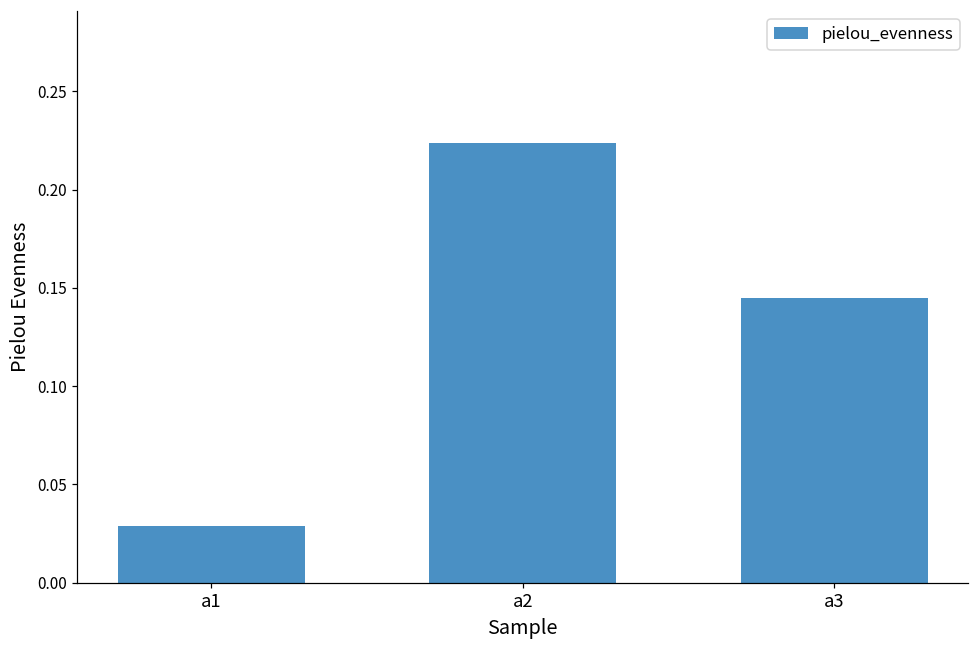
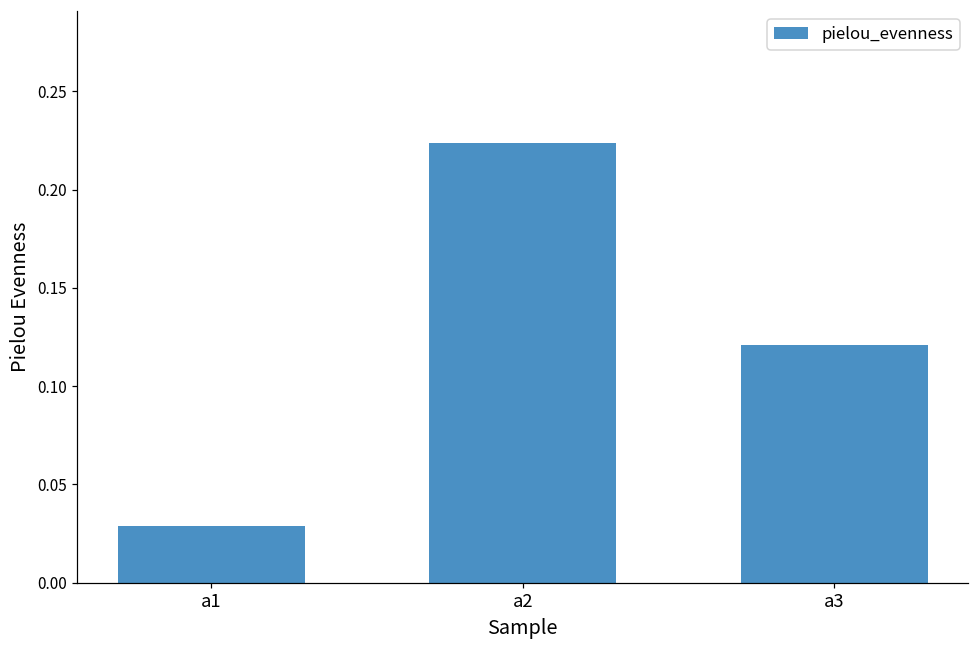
  {
    "a1": 0.029,
    "a2": 0.224,
-   "a3": 0.145
+   "a3": 0.121
  }
